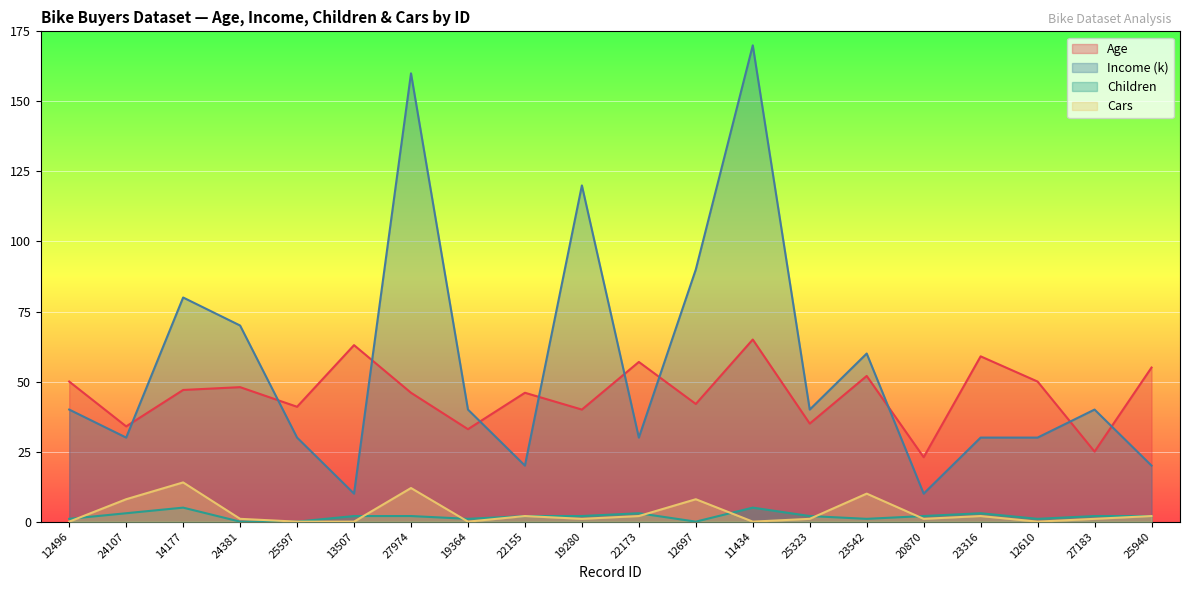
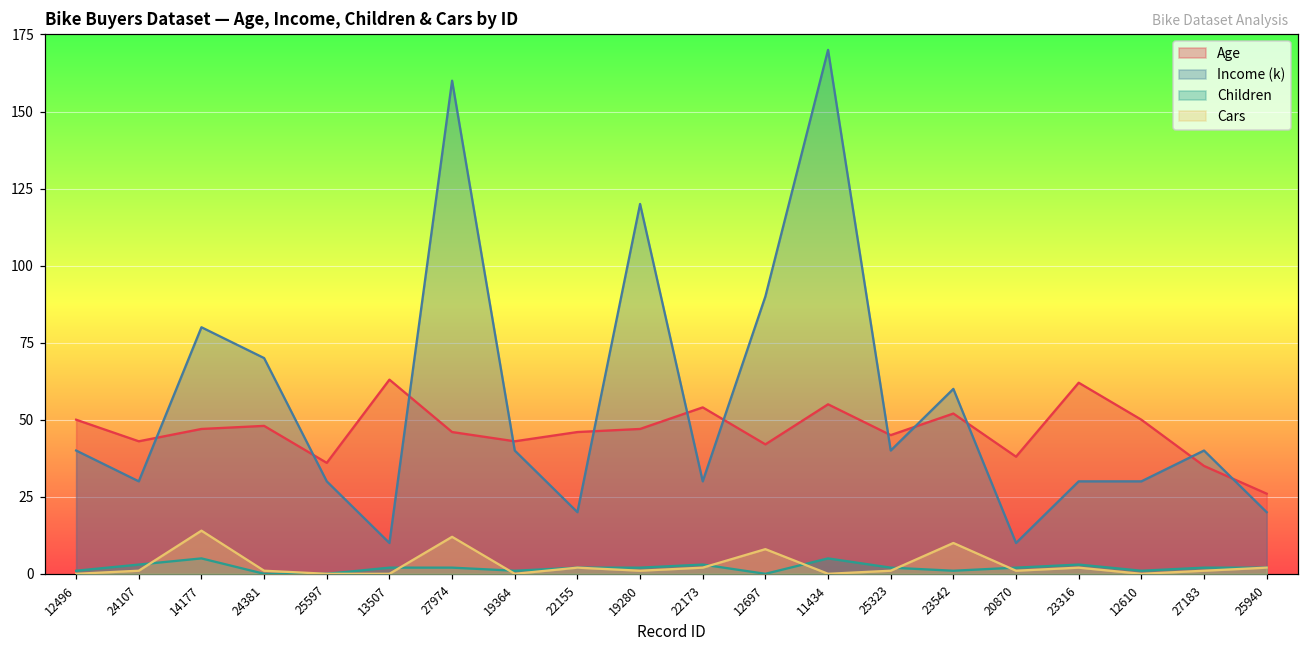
  {
    "Age": {
      "12496": 50,
-     "24107": 34,
+     "24107": 43,
      "14177": 47,
      "24381": 48,
-     "25597": 41,
+     "25597": 36,
      "13507": 63,
      "27974": 46,
-     "19364": 33,
+     "19364": 43,
      "22155": 46,
-     "19280": 40,
-     "22173": 57,
+     "19280": 47,
+     "22173": 54,
      "12697": 42,
-     "11434": 65,
-     "25323": 35,
+     "11434": 55,
+     "25323": 45,
      "23542": 52,
-     "20870": 23,
-     "23316": 59,
+     "20870": 38,
+     "23316": 62,
      "12610": 50,
-     "27183": 25,
-     "25940": 55
+     "27183": 35,
+     "25940": 26
    },
    "Cars": {
      "12496": 0,
-     "24107": 8,
+     "24107": 1,
      "14177": 14,
      "24381": 1,
      "13507": 0,
      "27974": 12,
      "19364": 0,
      "19280": 1,
      "22173": 2,
      "12697": 8,
      "11434": 0,
      "25323": 1,
      "23542": 10,
      "20870": 1,
      "23316": 2,
      "12610": 0,
      "27183": 1
    }
  }
